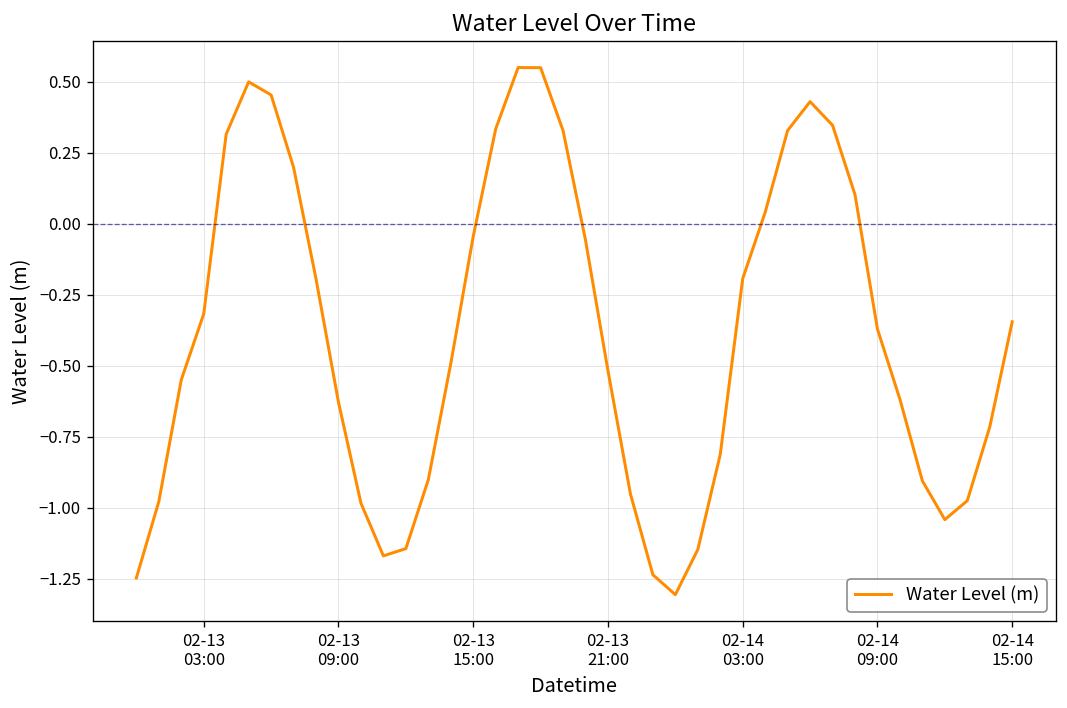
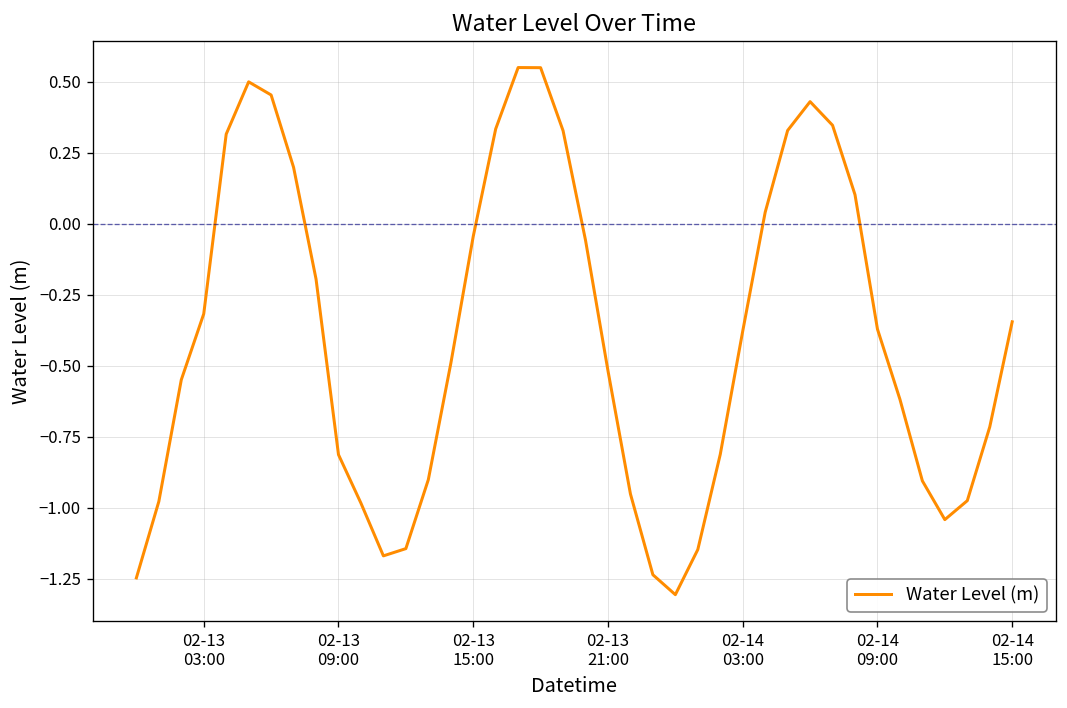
  {
    "02-13 03:00": -0.32,
-   "02-13 09:00": -0.63,
+   "02-13 09:00": -0.81,
    "02-13 15:00": -0.04,
    "02-13 21:00": -0.52,
-   "02-14 03:00": -0.19,
+   "02-14 03:00": -0.38,
    "02-14 09:00": -0.37,
    "02-14 15:00": -0.35
  }
